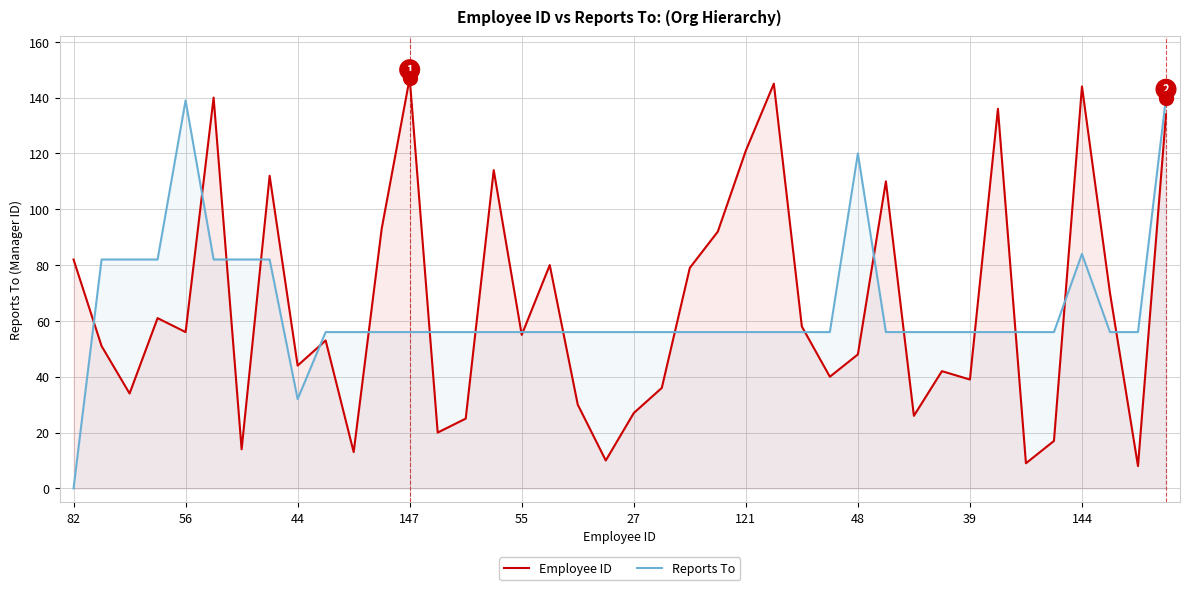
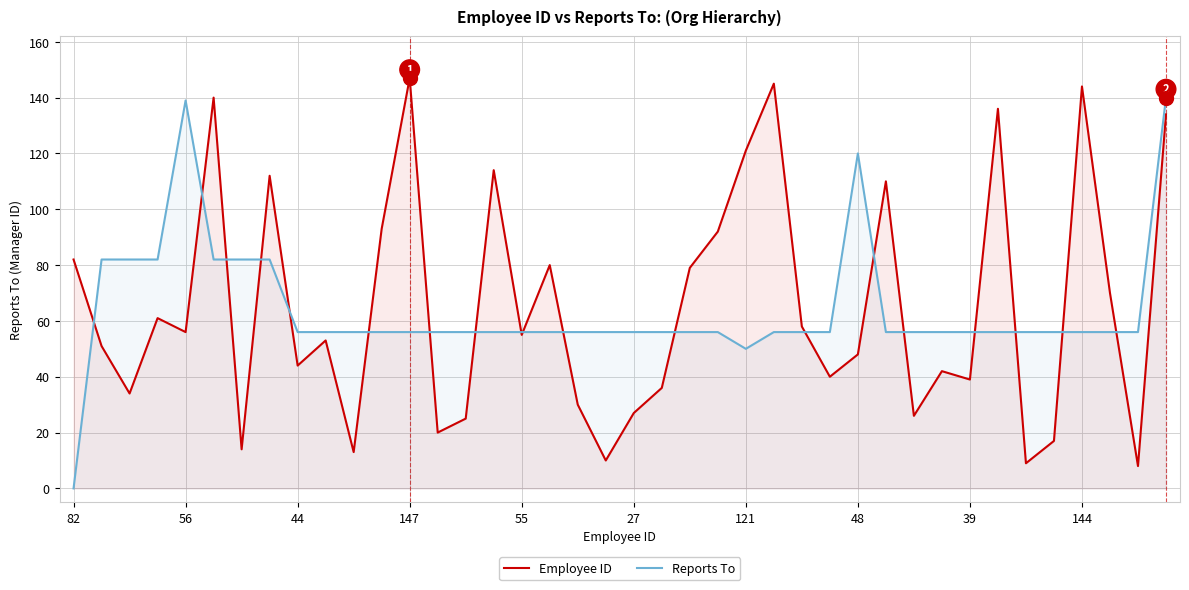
  {
    "Reports To": {
      "82": 0,
      "56": 139,
-     "44": 32,
+     "44": 56,
      "147": 56,
      "55": 56,
-     "121": 56,
+     "121": 50,
      "48": 120,
-     "144": 84
+     "144": 56
    }
  }
